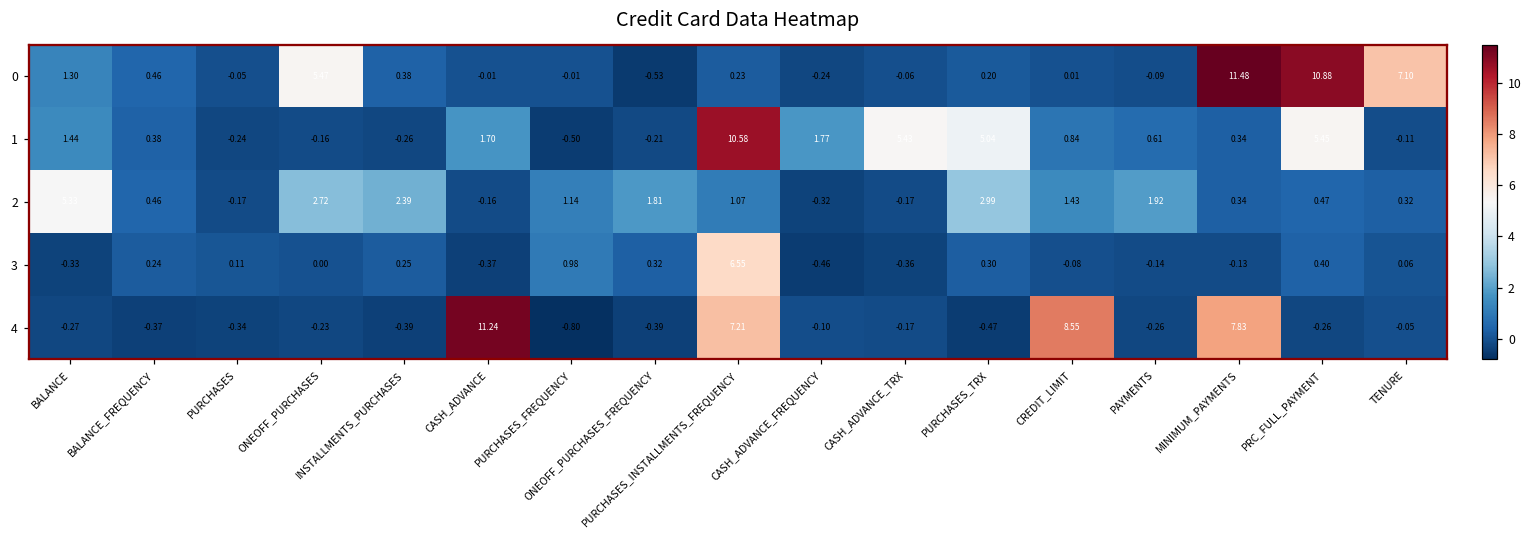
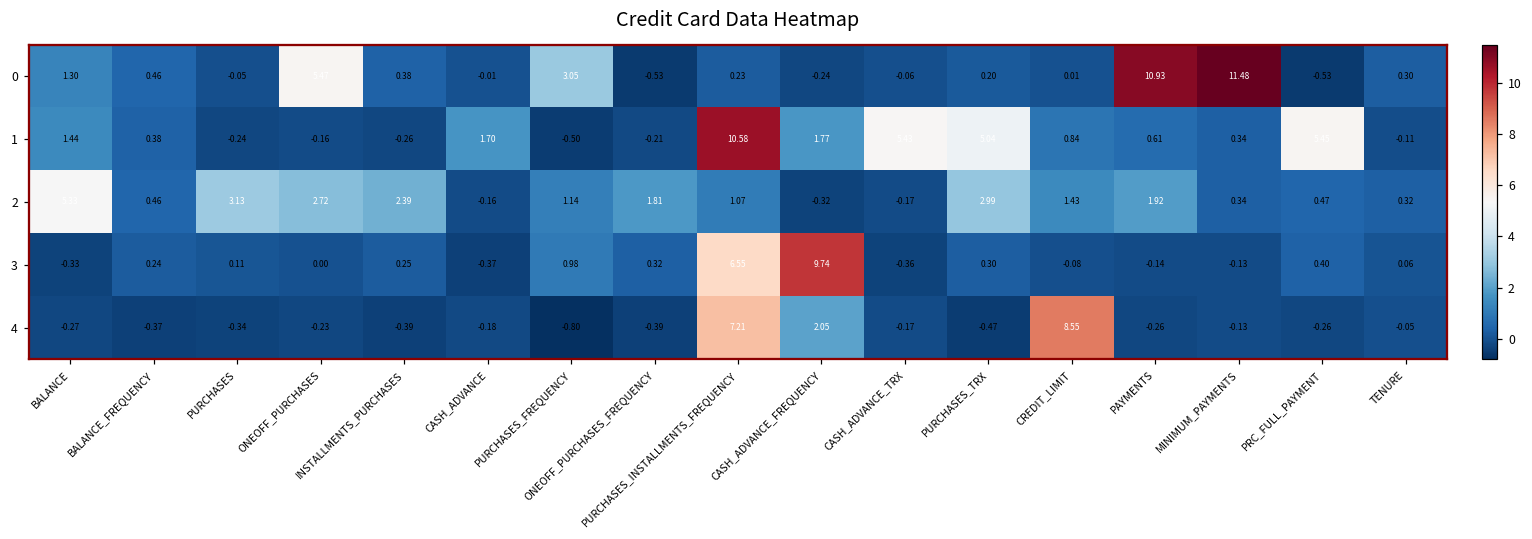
  {
    "0": {
      "BALANCE": 1.30,
      "BALANCE_FREQUENCY": 0.46,
      "PURCHASES": -0.05,
      "INSTALLMENTS_PURCHASES": 0.38,
      "CASH_ADVANCE": -0.01,
-     "PURCHASES_FREQUENCY": -0.01,
+     "PURCHASES_FREQUENCY": 3.05,
      "ONEOFF_PURCHASES_FREQUENCY": -0.53,
      "PURCHASES_INSTALLMENTS_FREQUENCY": 0.23,
      "CASH_ADVANCE_FREQUENCY": -0.24,
      "CASH_ADVANCE_TRX": -0.06,
      "PURCHASES_TRX": 0.20,
      "CREDIT_LIMIT": 0.01,
-     "PAYMENTS": -0.09,
+     "PAYMENTS": 10.93,
      "MINIMUM_PAYMENTS": 11.48,
-     "PRC_FULL_PAYMENT": 10.88,
-     "TENURE": 7.10
+     "PRC_FULL_PAYMENT": -0.53,
+     "TENURE": 0.30
    },
    "1": {
      "BALANCE": 1.44,
      "BALANCE_FREQUENCY": 0.38,
      "PURCHASES": -0.24,
      "ONEOFF_PURCHASES": -0.16,
      "INSTALLMENTS_PURCHASES": -0.26,
      "CASH_ADVANCE": 1.70,
      "PURCHASES_FREQUENCY": -0.50,
      "ONEOFF_PURCHASES_FREQUENCY": -0.21,
      "PURCHASES_INSTALLMENTS_FREQUENCY": 10.58,
      "CASH_ADVANCE_FREQUENCY": 1.77,
      "CREDIT_LIMIT": 0.84,
      "PAYMENTS": 0.61,
      "MINIMUM_PAYMENTS": 0.34,
      "TENURE": -0.11
    },
    "2": {
      "BALANCE_FREQUENCY": 0.46,
-     "PURCHASES": -0.17,
+     "PURCHASES": 3.13,
      "ONEOFF_PURCHASES": 2.72,
      "INSTALLMENTS_PURCHASES": 2.39,
      "CASH_ADVANCE": -0.16,
      "PURCHASES_FREQUENCY": 1.14,
      "ONEOFF_PURCHASES_FREQUENCY": 1.81,
      "PURCHASES_INSTALLMENTS_FREQUENCY": 1.07,
      "CASH_ADVANCE_FREQUENCY": -0.32,
      "CASH_ADVANCE_TRX": -0.17,
      "PURCHASES_TRX": 2.99,
      "CREDIT_LIMIT": 1.43,
      "PAYMENTS": 1.92,
      "MINIMUM_PAYMENTS": 0.34,
      "PRC_FULL_PAYMENT": 0.47,
      "TENURE": 0.32
    },
    "3": {
      "BALANCE": -0.33,
      "BALANCE_FREQUENCY": 0.24,
      "PURCHASES": 0.11,
      "ONEOFF_PURCHASES": 0.00,
      "INSTALLMENTS_PURCHASES": 0.25,
      "CASH_ADVANCE": -0.37,
      "PURCHASES_FREQUENCY": 0.98,
      "ONEOFF_PURCHASES_FREQUENCY": 0.32,
      "PURCHASES_INSTALLMENTS_FREQUENCY": 6.55,
-     "CASH_ADVANCE_FREQUENCY": -0.46,
+     "CASH_ADVANCE_FREQUENCY": 9.74,
      "CASH_ADVANCE_TRX": -0.36,
      "PURCHASES_TRX": 0.30,
      "CREDIT_LIMIT": -0.08,
      "PAYMENTS": -0.14,
      "MINIMUM_PAYMENTS": -0.13,
      "PRC_FULL_PAYMENT": 0.40,
      "TENURE": 0.06
    },
    "4": {
      "BALANCE": -0.27,
      "BALANCE_FREQUENCY": -0.37,
      "PURCHASES": -0.34,
      "ONEOFF_PURCHASES": -0.23,
      "INSTALLMENTS_PURCHASES": -0.39,
-     "CASH_ADVANCE": 11.24,
+     "CASH_ADVANCE": -0.18,
      "PURCHASES_FREQUENCY": -0.80,
      "ONEOFF_PURCHASES_FREQUENCY": -0.39,
      "PURCHASES_INSTALLMENTS_FREQUENCY": 7.21,
-     "CASH_ADVANCE_FREQUENCY": -0.10,
+     "CASH_ADVANCE_FREQUENCY": 2.05,
      "CASH_ADVANCE_TRX": -0.17,
      "PURCHASES_TRX": -0.47,
      "CREDIT_LIMIT": 8.55,
      "PAYMENTS": -0.26,
-     "MINIMUM_PAYMENTS": 7.83,
+     "MINIMUM_PAYMENTS": -0.13,
      "PRC_FULL_PAYMENT": -0.26,
      "TENURE": -0.05
    }
  }
